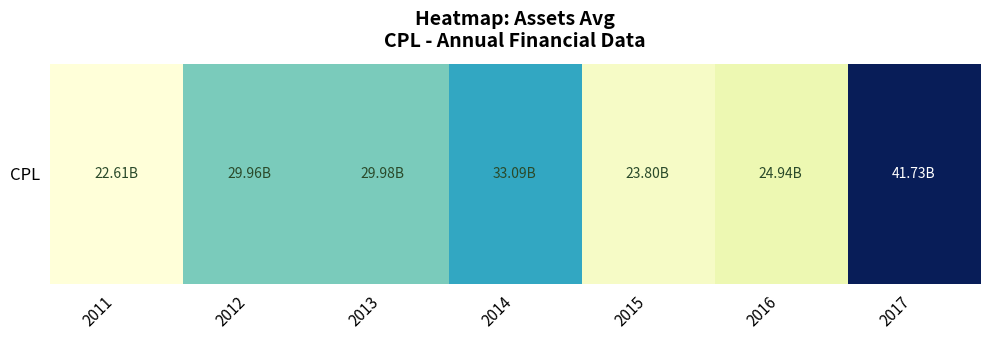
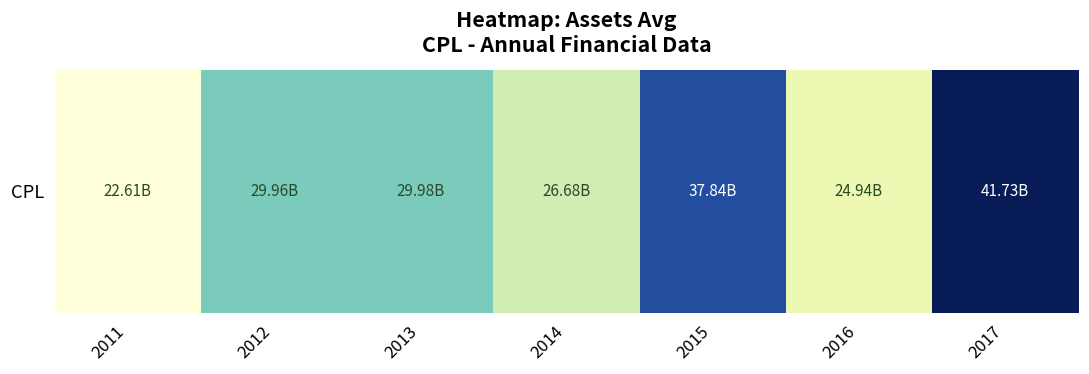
  {
    "CPL": {
      "2011": "22.61B",
      "2012": "29.96B",
      "2013": "29.98B",
-     "2014": "33.09B",
-     "2015": "23.80B",
+     "2014": "26.68B",
+     "2015": "37.84B",
      "2016": "24.94B",
      "2017": "41.73B"
    }
  }
